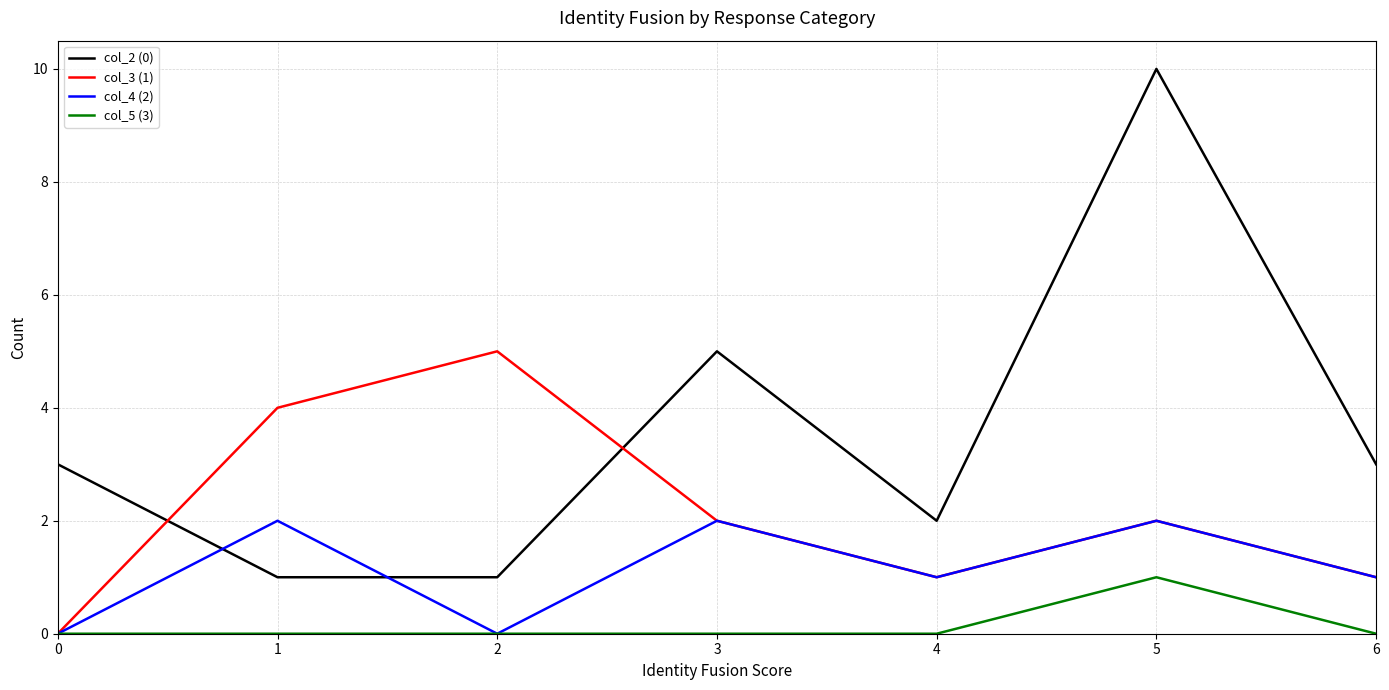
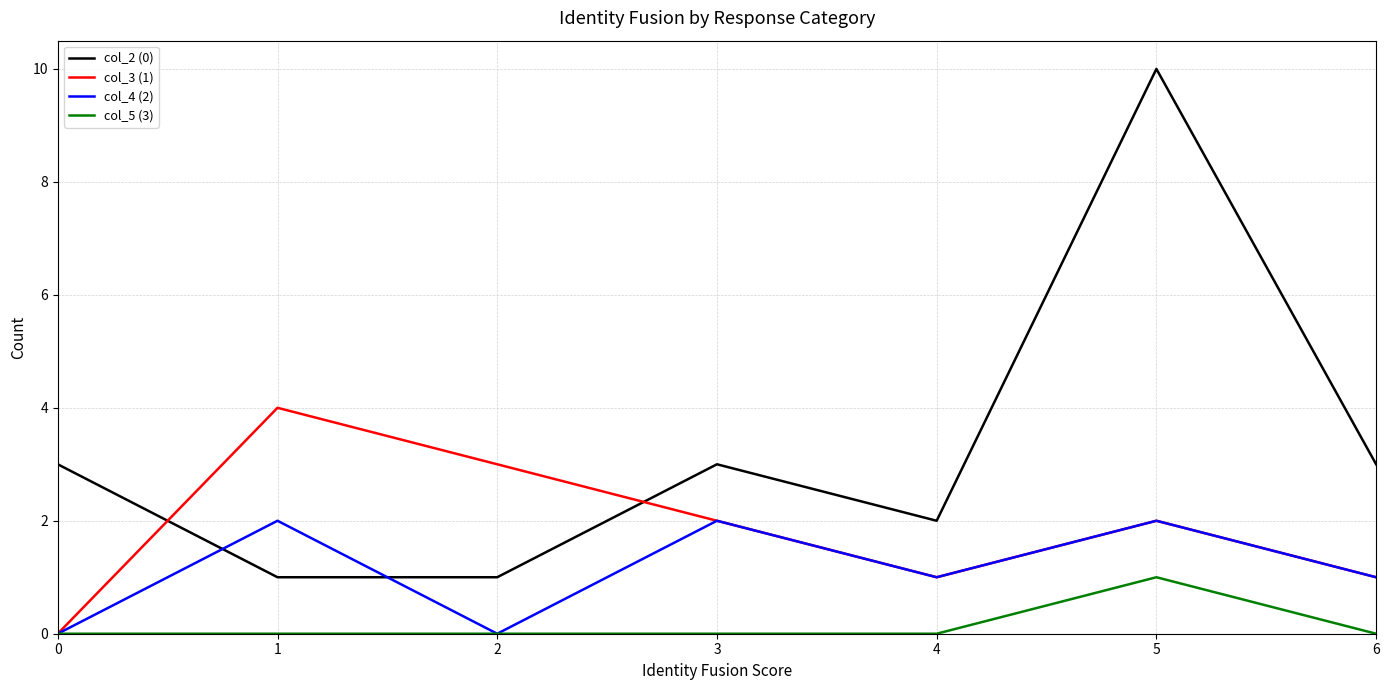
  {
    "col_2 (0)": {
      "0": 3,
      "1": 1,
      "2": 1,
-     "3": 5,
+     "3": 3,
      "4": 2,
      "5": 10,
      "6": 3
    },
    "col_3 (1)": {
      "1": 4,
-     "2": 5
+     "2": 3
    },
    "col_4 (2)": {
      "1": 2
    },
    "col_5 (3)": {
      "1": 0,
      "3": 0,
      "4": 0,
      "5": 1,
      "6": 0
    }
  }
